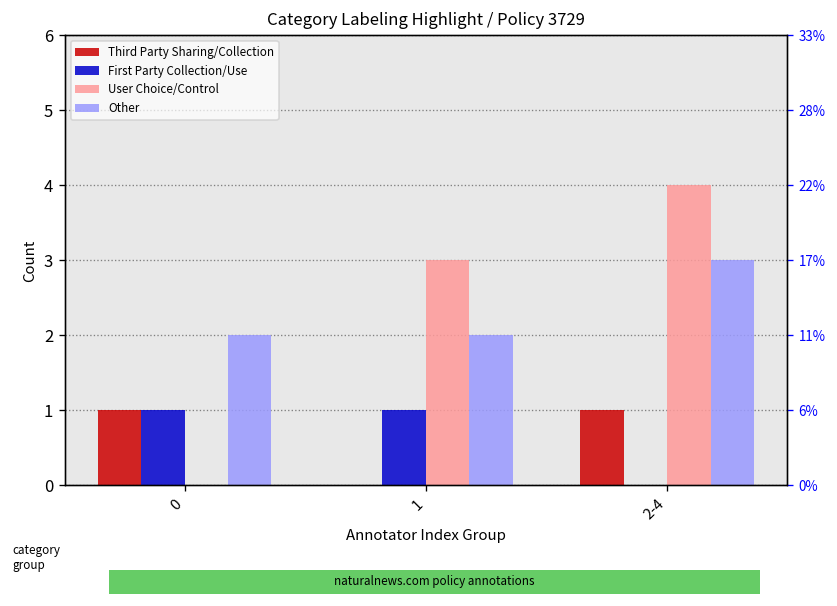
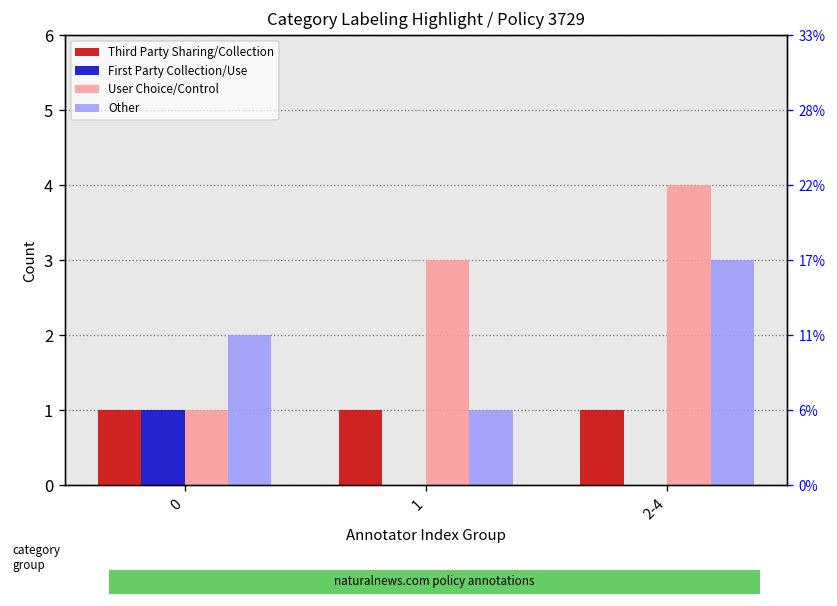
  {
    "Third Party Sharing/Collection": {
      "0": 1,
-     "1": 0,
+     "1": 1,
      "2-4": 1
    },
    "First Party Collection/Use": {
      "0": 1,
-     "1": 1,
+     "1": 0,
      "2-4": 0
    },
    "User Choice/Control": {
-     "0": 0,
+     "0": 1,
      "1": 3,
      "2-4": 4
    },
    "Other": {
      "0": 2,
-     "1": 2,
+     "1": 1,
      "2-4": 3
    }
  }
